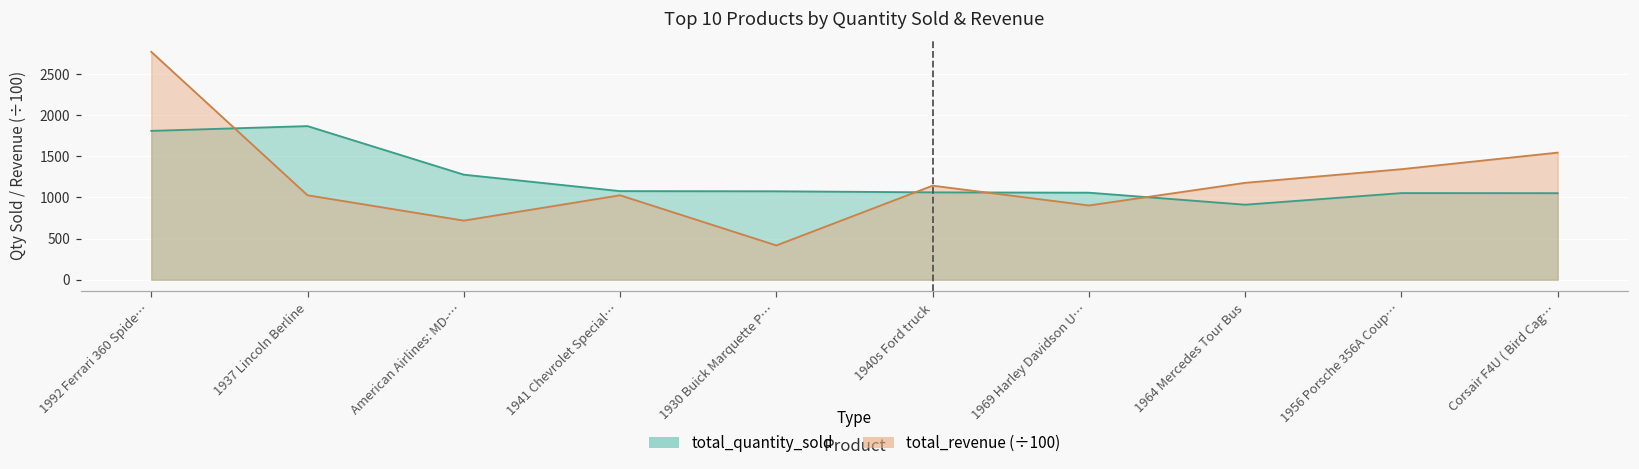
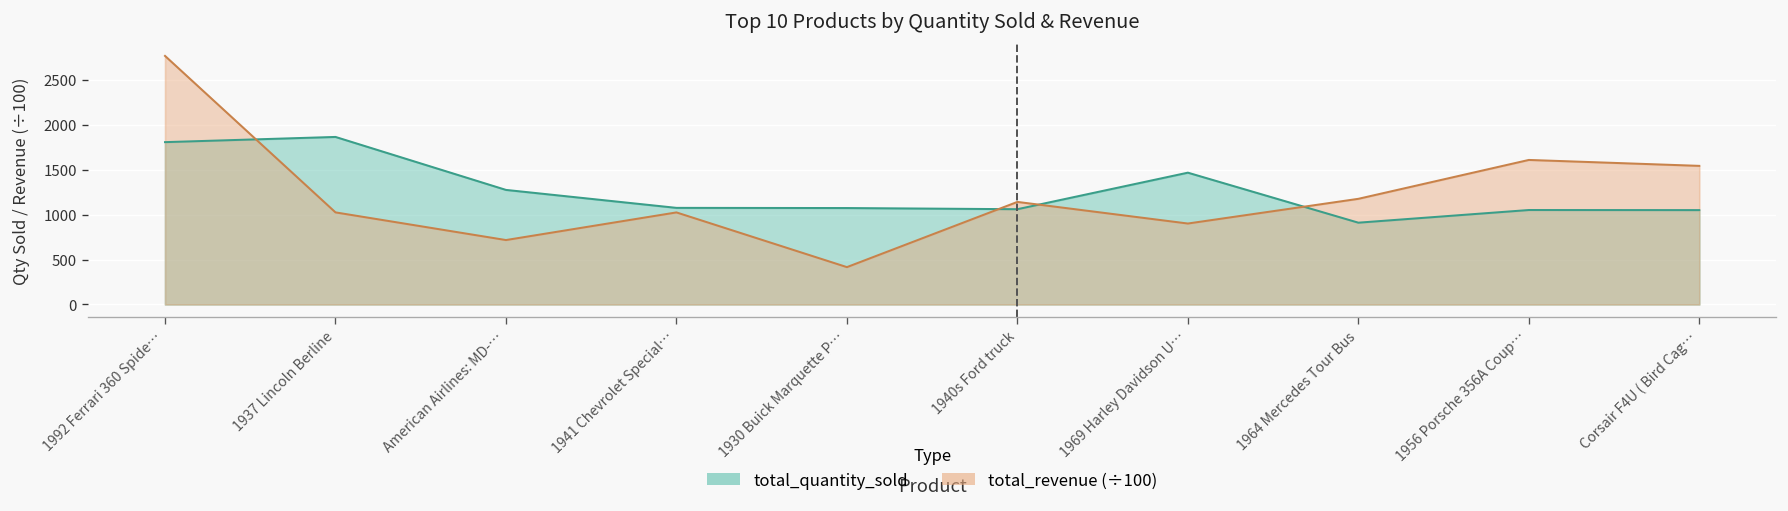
  {
    "total_quantity_sold": {
      "1992 Ferrari 360 Spide…": 1800,
      "1937 Lincoln Berline": 1900,
      "American Airlines: MD-…": 1300,
      "1941 Chevrolet Special…": 1100,
      "1930 Buick Marquette P…": 1100,
      "1940s Ford truck": 1100,
-     "1969 Harley Davidson U…": 1100,
+     "1969 Harley Davidson U…": 1500,
      "1964 Mercedes Tour Bus": 900,
      "1956 Porsche 356A Coup…": 1100,
      "Corsair F4U ( Bird Cag…": 1100
    },
    "total_revenue (÷100)": {
      "1992 Ferrari 360 Spide…": 2800,
      "1937 Lincoln Berline": 1000,
      "American Airlines: MD-…": 700,
      "1941 Chevrolet Special…": 1000,
      "1930 Buick Marquette P…": 400,
      "1940s Ford truck": 1100,
      "1969 Harley Davidson U…": 900,
      "1964 Mercedes Tour Bus": 1200,
-     "1956 Porsche 356A Coup…": 1300,
+     "1956 Porsche 356A Coup…": 1600,
      "Corsair F4U ( Bird Cag…": 1500
    }
  }
